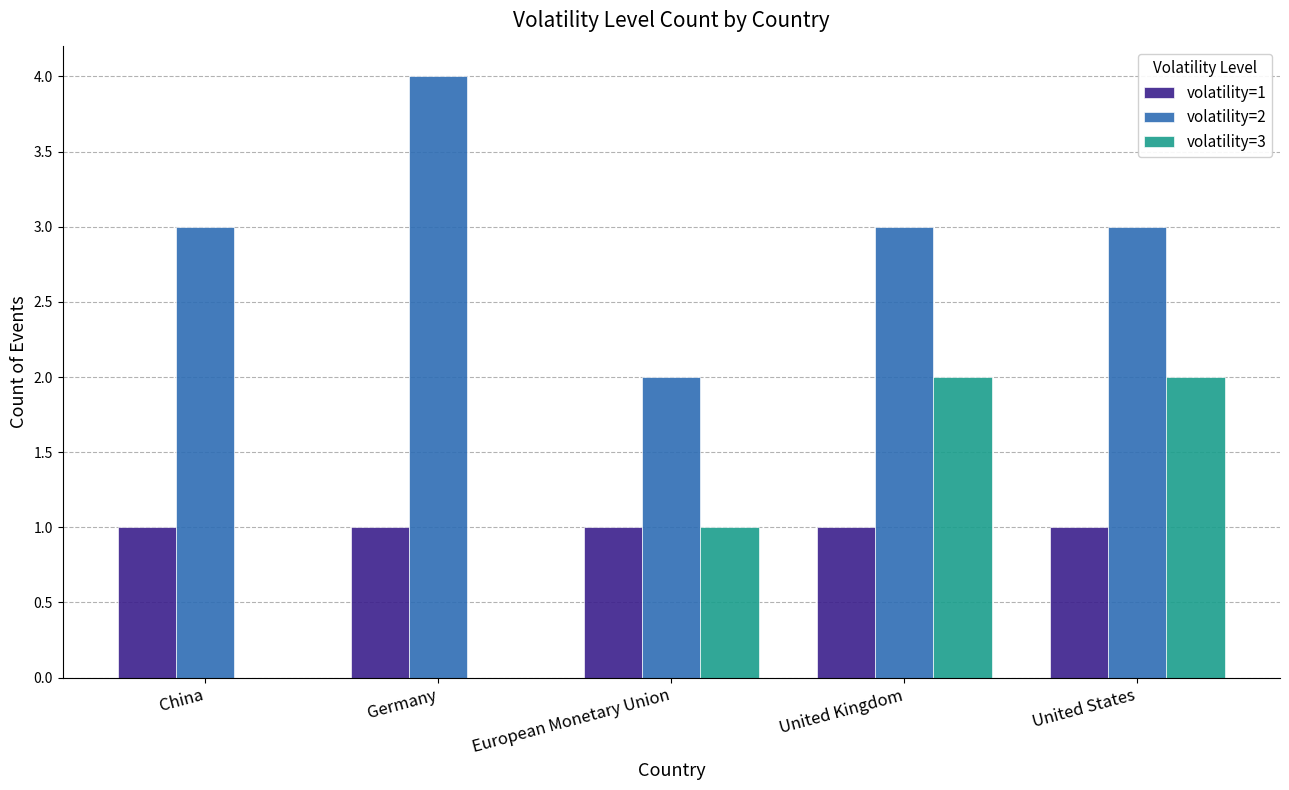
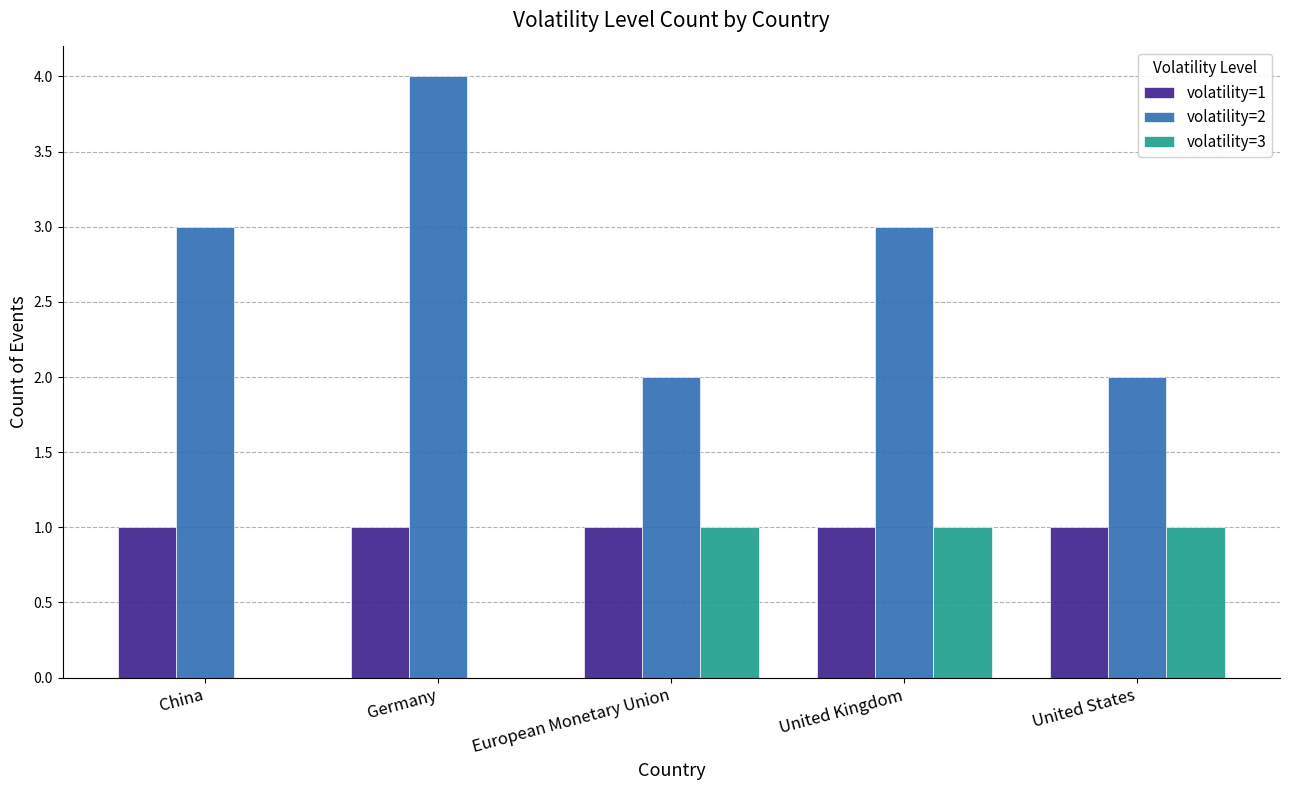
  {
    "volatility=1": {
      "China": 1,
      "Germany": 1,
      "European Monetary Union": 1,
      "United Kingdom": 1,
      "United States": 1
    },
    "volatility=2": {
      "China": 3,
      "Germany": 4,
      "European Monetary Union": 2,
      "United Kingdom": 3,
-     "United States": 3
+     "United States": 2
    },
    "volatility=3": {
      "China": 0,
      "Germany": 0,
      "European Monetary Union": 1,
-     "United Kingdom": 2,
-     "United States": 2
+     "United Kingdom": 1,
+     "United States": 1
    }
  }
